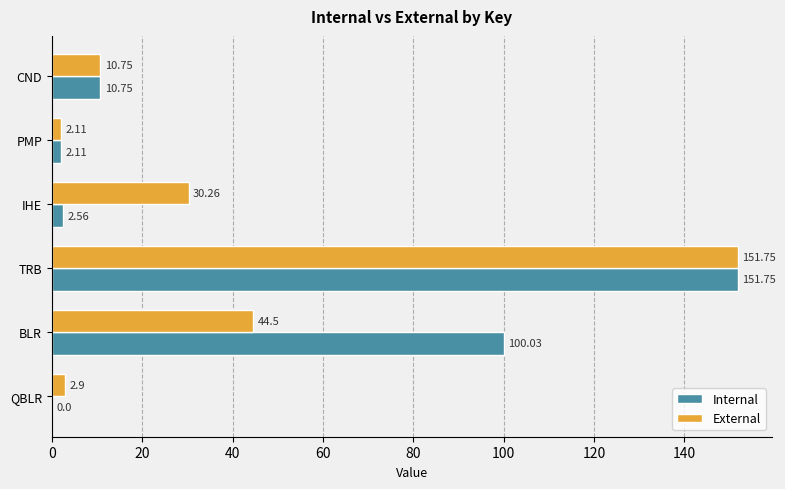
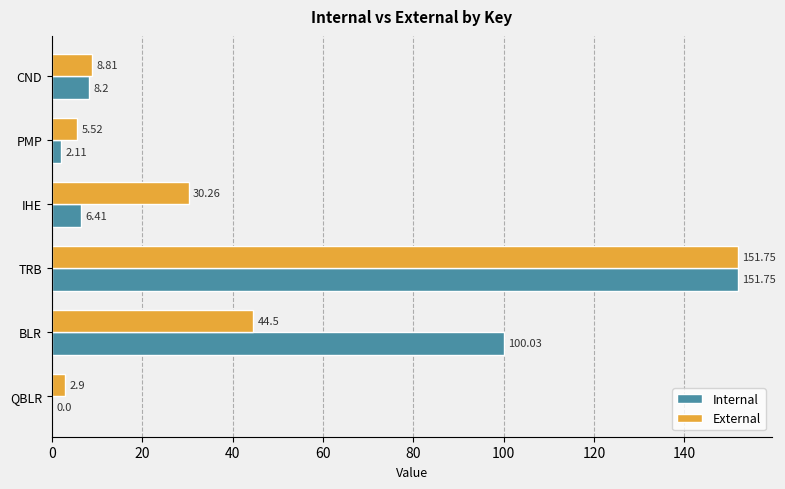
  {
    "Internal": {
-     "CND": 10.75,
+     "CND": 8.2,
      "PMP": 2.11,
-     "IHE": 2.56,
+     "IHE": 6.41,
      "TRB": 151.75,
      "BLR": 100.03,
      "QBLR": 0.0
    },
    "External": {
-     "CND": 10.75,
-     "PMP": 2.11,
+     "CND": 8.81,
+     "PMP": 5.52,
      "IHE": 30.26,
      "TRB": 151.75,
      "BLR": 44.5,
      "QBLR": 2.9
    }
  }
